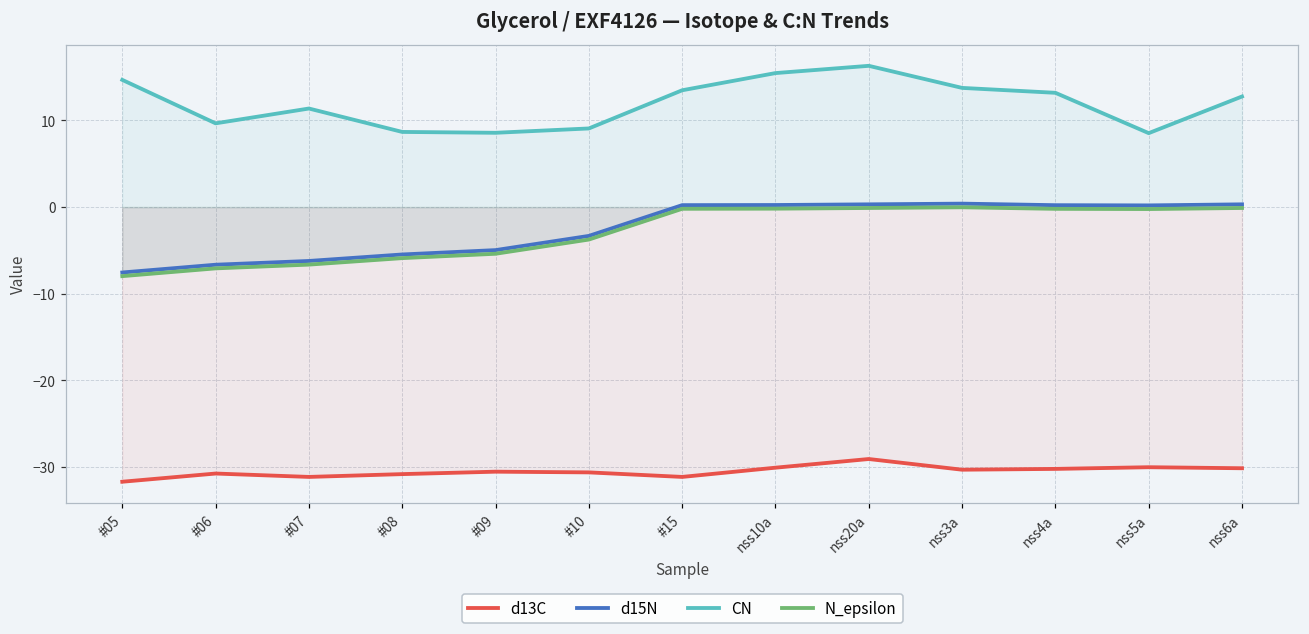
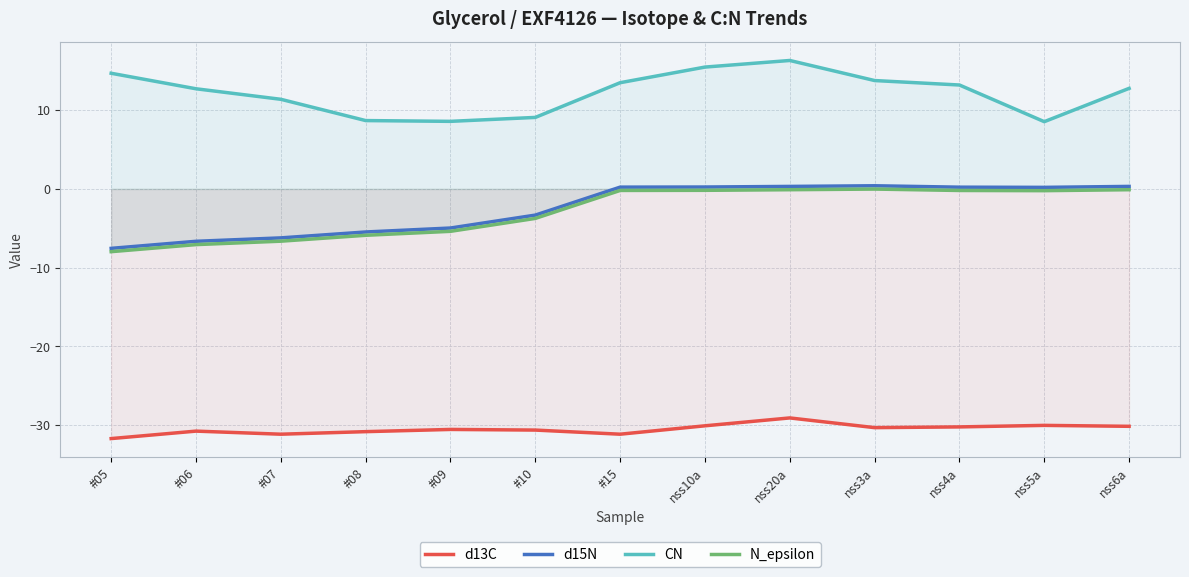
  {
    "CN": {
      "#05": 15,
-     "#06": 10,
+     "#06": 13,
      "#07": 11,
      "#08": 9,
      "#09": 9,
      "#10": 9,
      "#15": 13,
      "nss10a": 15,
      "nss20a": 16,
      "nss3a": 14,
      "nss4a": 13,
      "nss5a": 9,
      "nss6a": 13
    },
    "N_epsilon": {
      "#05": -8,
      "#06": -7,
      "#07": -7,
      "#08": -6,
      "#09": -5,
      "#10": -4
    }
  }
